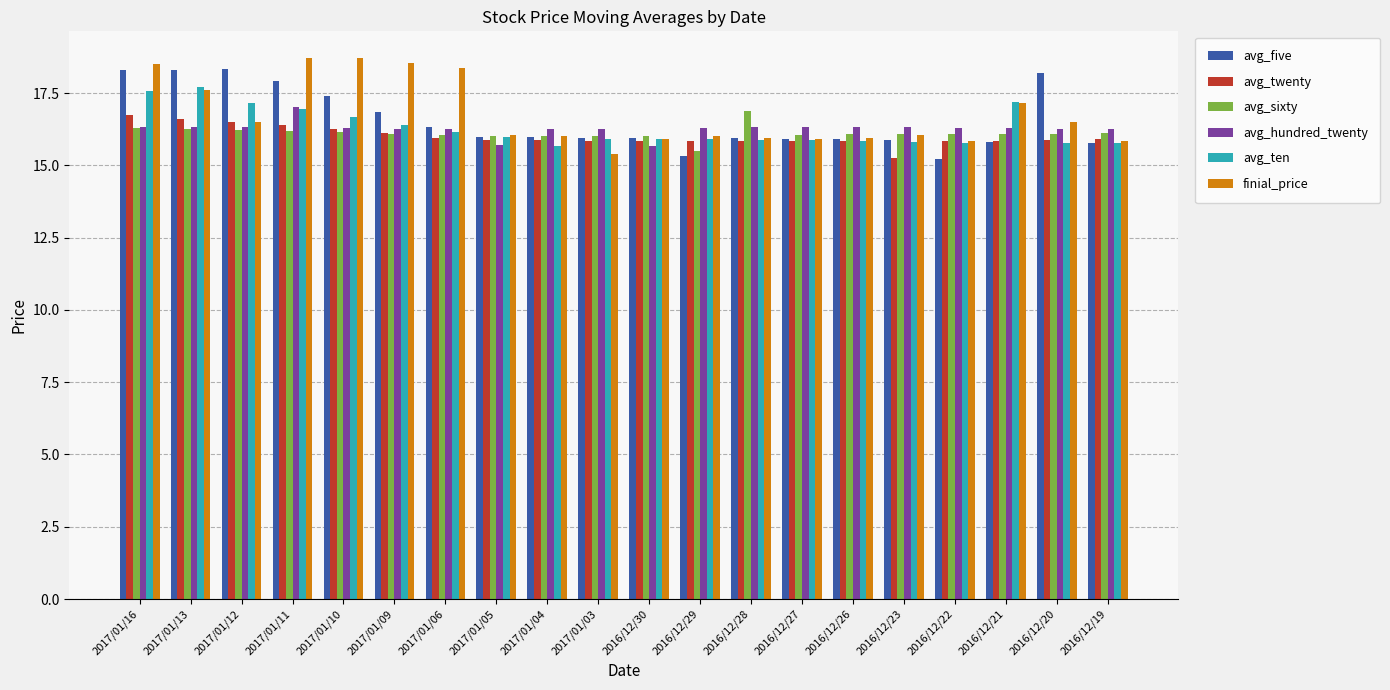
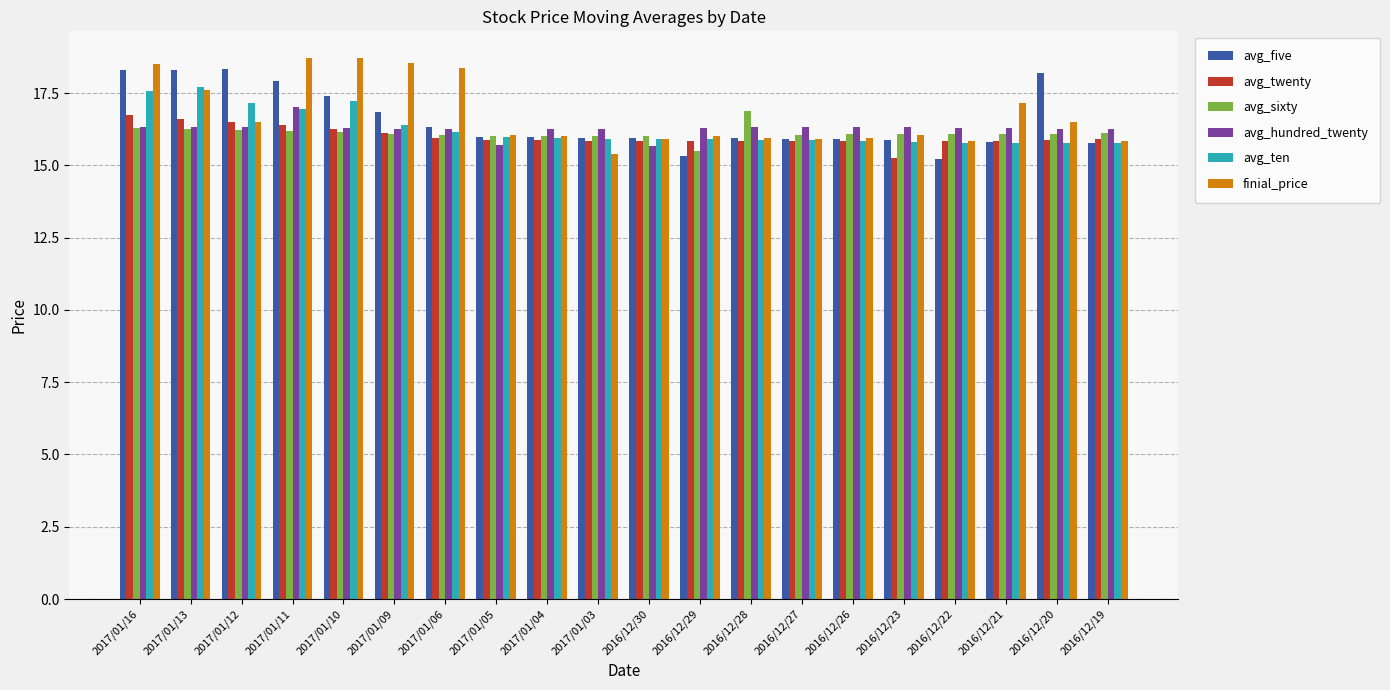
  {
    "avg_five": {
      "2017/01/16": 18.3,
      "2017/01/13": 18.3,
      "2017/01/12": 18.3,
      "2017/01/11": 17.9,
      "2017/01/10": 17.4,
      "2017/01/09": 16.9,
      "2017/01/06": 16.3,
      "2017/01/05": 16.0,
      "2017/01/04": 16.0,
      "2017/01/03": 16.0,
      "2016/12/30": 15.9,
      "2016/12/29": 15.3,
      "2016/12/28": 15.9,
      "2016/12/27": 15.9,
      "2016/12/26": 15.9,
      "2016/12/23": 15.9,
      "2016/12/22": 15.2,
      "2016/12/21": 15.8,
      "2016/12/20": 18.2,
      "2016/12/19": 15.8
    },
    "avg_twenty": {
      "2017/01/16": 16.7,
      "2017/01/13": 16.6,
      "2017/01/12": 16.5,
      "2017/01/11": 16.4,
      "2017/01/10": 16.3,
      "2017/01/09": 16.1,
      "2017/01/06": 16.0,
      "2017/01/05": 15.9,
      "2017/01/04": 15.9,
      "2017/01/03": 15.9,
      "2016/12/30": 15.8,
      "2016/12/29": 15.8,
      "2016/12/28": 15.8,
      "2016/12/27": 15.8,
      "2016/12/26": 15.8,
      "2016/12/23": 15.2,
      "2016/12/22": 15.8,
      "2016/12/21": 15.9,
      "2016/12/20": 15.9,
      "2016/12/19": 15.9
    },
    "avg_sixty": {
      "2017/01/16": 16.3,
      "2017/01/13": 16.3,
      "2017/01/12": 16.2,
      "2017/01/11": 16.2,
      "2017/01/10": 16.1,
      "2017/01/09": 16.1,
      "2017/01/06": 16.1,
      "2017/01/05": 16.0,
      "2017/01/04": 16.0,
      "2017/01/03": 16.0,
      "2016/12/30": 16.0,
      "2016/12/29": 15.5,
      "2016/12/28": 16.9,
      "2016/12/27": 16.1,
      "2016/12/26": 16.1,
      "2016/12/23": 16.1,
      "2016/12/22": 16.1,
      "2016/12/21": 16.1,
      "2016/12/20": 16.1,
      "2016/12/19": 16.1
    },
    "avg_hundred_twenty": {
      "2017/01/16": 16.3,
      "2017/01/13": 16.3,
      "2017/01/12": 16.3,
      "2017/01/11": 17.0,
      "2017/01/10": 16.3,
      "2017/01/09": 16.3,
      "2017/01/06": 16.3,
      "2017/01/05": 15.7,
      "2017/01/04": 16.3,
      "2017/01/03": 16.3,
      "2016/12/30": 15.7,
      "2016/12/29": 16.3,
      "2016/12/28": 16.3,
      "2016/12/27": 16.3,
      "2016/12/26": 16.3,
      "2016/12/23": 16.3,
      "2016/12/22": 16.3,
      "2016/12/21": 16.3,
      "2016/12/20": 16.3,
      "2016/12/19": 16.2
    },
    "avg_ten": {
      "2017/01/16": 17.6,
      "2017/01/13": 17.7,
      "2017/01/12": 17.2,
      "2017/01/11": 17.0,
-     "2017/01/10": 16.7,
+     "2017/01/10": 17.2,
      "2017/01/09": 16.4,
      "2017/01/06": 16.1,
      "2017/01/05": 16.0,
-     "2017/01/04": 15.7,
+     "2017/01/04": 15.9,
      "2017/01/03": 15.9,
      "2016/12/30": 15.9,
      "2016/12/29": 15.9,
      "2016/12/28": 15.9,
      "2016/12/27": 15.9,
      "2016/12/26": 15.8,
      "2016/12/23": 15.8,
      "2016/12/22": 15.8,
-     "2016/12/21": 17.2,
+     "2016/12/21": 15.8,
      "2016/12/20": 15.8,
      "2016/12/19": 15.8
    },
    "finial_price": {
      "2017/01/16": 18.5,
      "2017/01/13": 17.6,
      "2017/01/12": 16.5,
      "2017/01/11": 18.7,
      "2017/01/10": 18.7,
      "2017/01/09": 18.6,
      "2017/01/06": 18.4,
      "2017/01/05": 16.1,
      "2017/01/04": 16.0,
      "2017/01/03": 15.4,
      "2016/12/30": 15.9,
      "2016/12/29": 16.0,
      "2016/12/28": 16.0,
      "2016/12/27": 15.9,
      "2016/12/26": 16.0,
      "2016/12/23": 16.1,
      "2016/12/22": 15.9,
      "2016/12/21": 17.2,
      "2016/12/20": 16.5,
      "2016/12/19": 15.9
    }
  }
